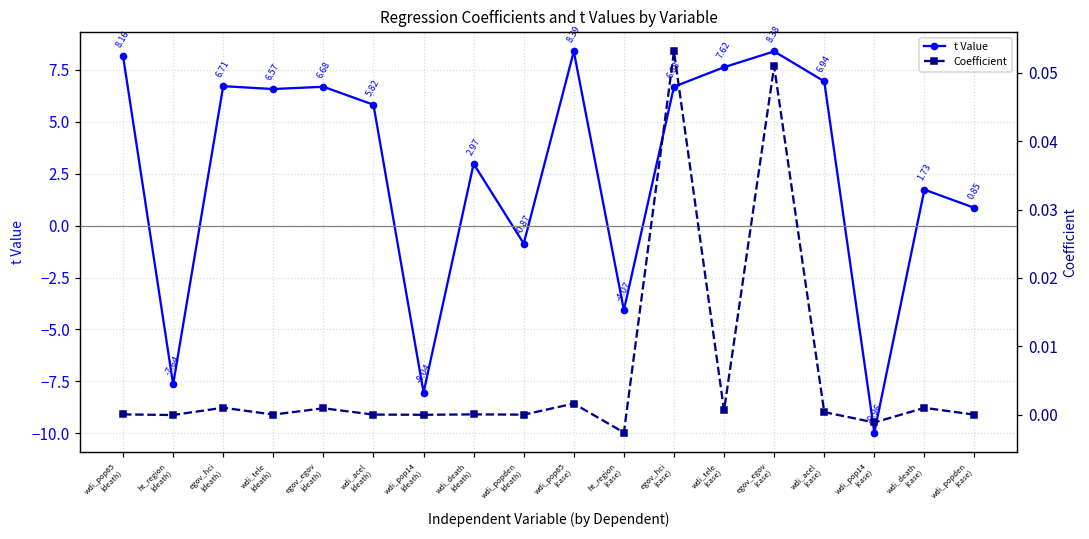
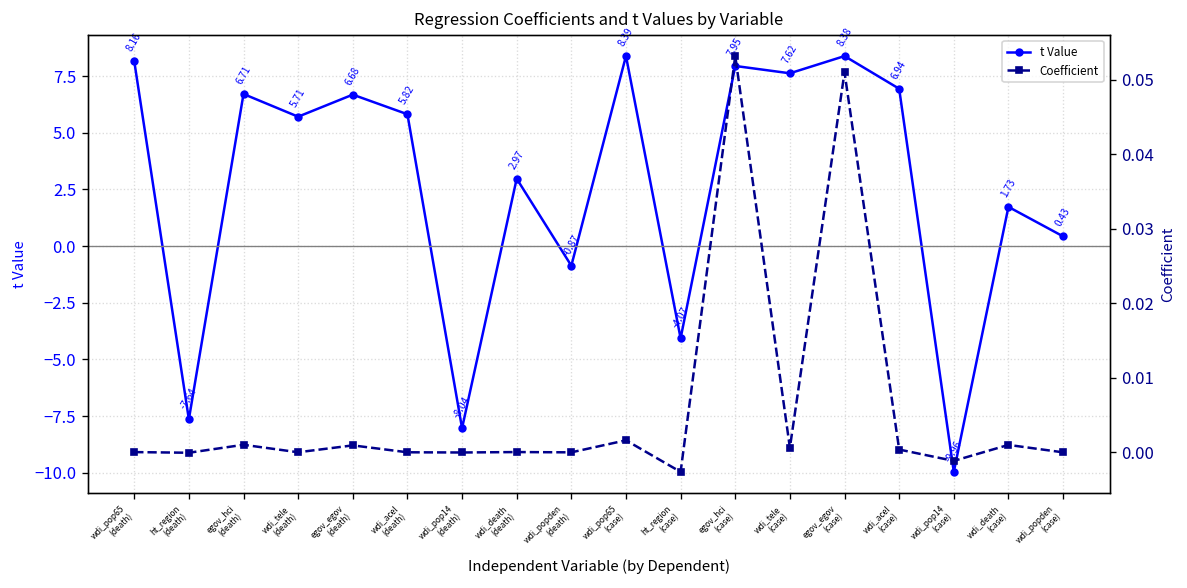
  {
    "t Value": {
      "wdi_pop65 (death)": 8.16,
      "ht_region (death)": -7.64,
      "egov_hci (death)": 6.71,
-     "wdi_tele (death)": 6.57,
+     "wdi_tele (death)": 5.71,
      "egov_egov (death)": 6.68,
      "wdi_acel (death)": 5.82,
      "wdi_pop14 (death)": -8.04,
      "wdi_death (death)": 2.97,
      "wdi_popden (death)": -0.87,
      "wdi_pop65 (case)": 8.39,
      "ht_region (case)": -4.07,
-     "egov_hci (case)": 6.68,
+     "egov_hci (case)": 7.95,
      "wdi_tele (case)": 7.62,
      "egov_egov (case)": 8.38,
      "wdi_acel (case)": 6.94,
      "wdi_death (case)": 1.73,
-     "wdi_popden (case)": 0.85
+     "wdi_popden (case)": 0.43
    }
  }
